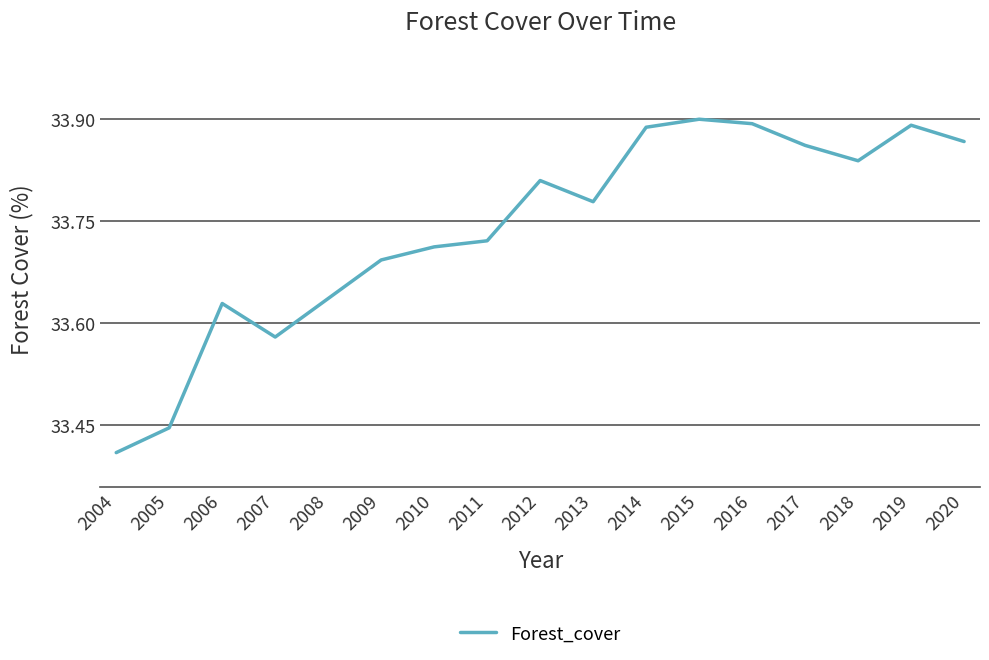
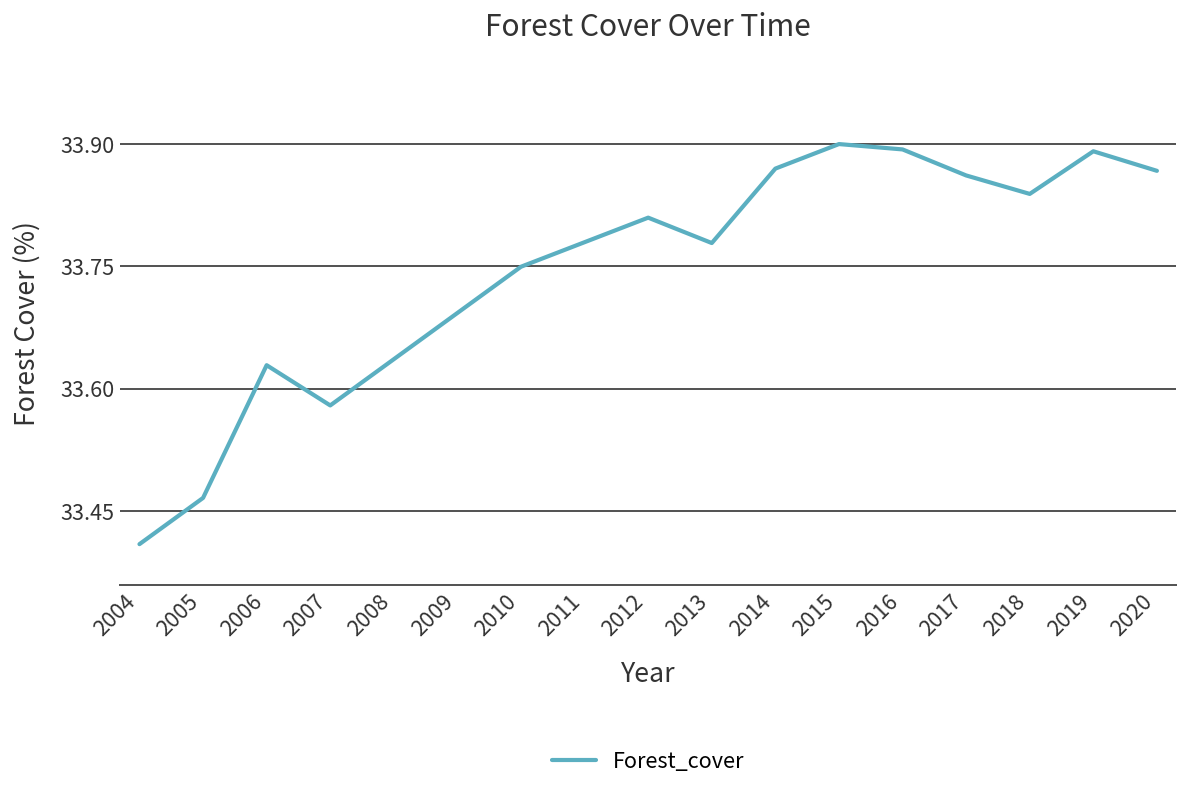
  {
    "2004": 33.41,
-   "2005": 33.45,
+   "2005": 33.47,
    "2006": 33.63,
    "2007": 33.58,
    "2008": 33.64,
    "2009": 33.69,
-   "2010": 33.71,
-   "2011": 33.72,
+   "2010": 33.75,
+   "2011": 33.78,
    "2012": 33.81,
    "2013": 33.78,
-   "2014": 33.89,
+   "2014": 33.87,
    "2015": 33.90,
    "2016": 33.89,
    "2017": 33.86,
    "2018": 33.84,
    "2019": 33.89,
    "2020": 33.87
  }
